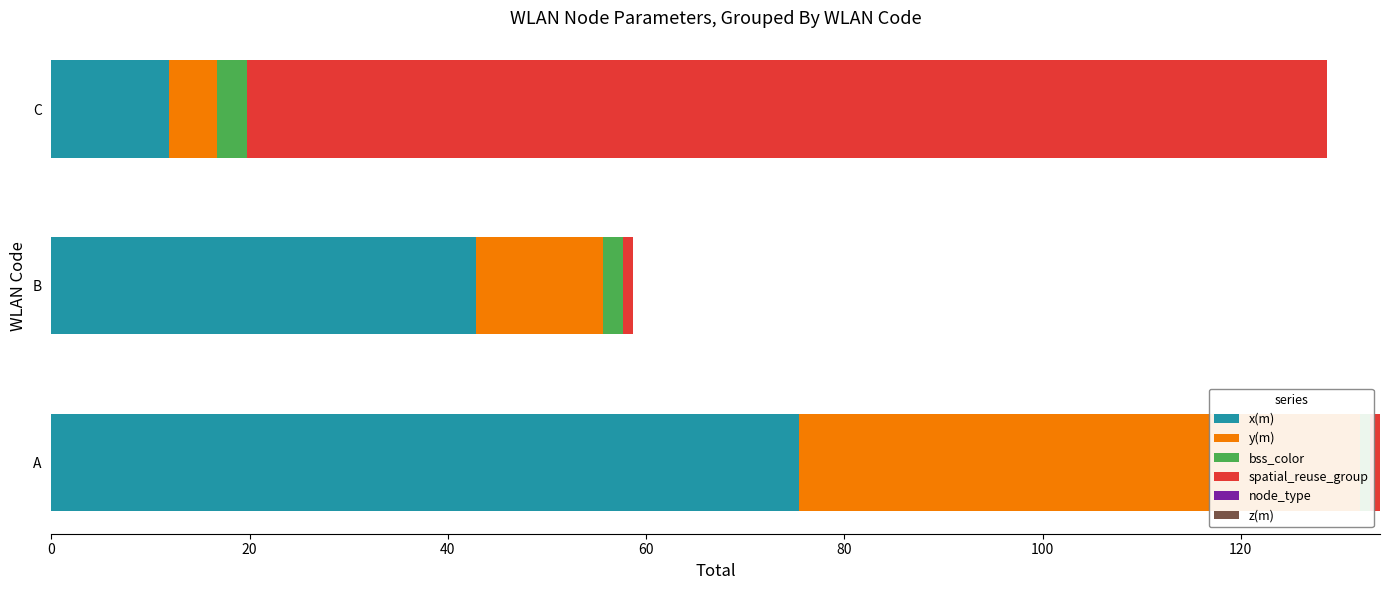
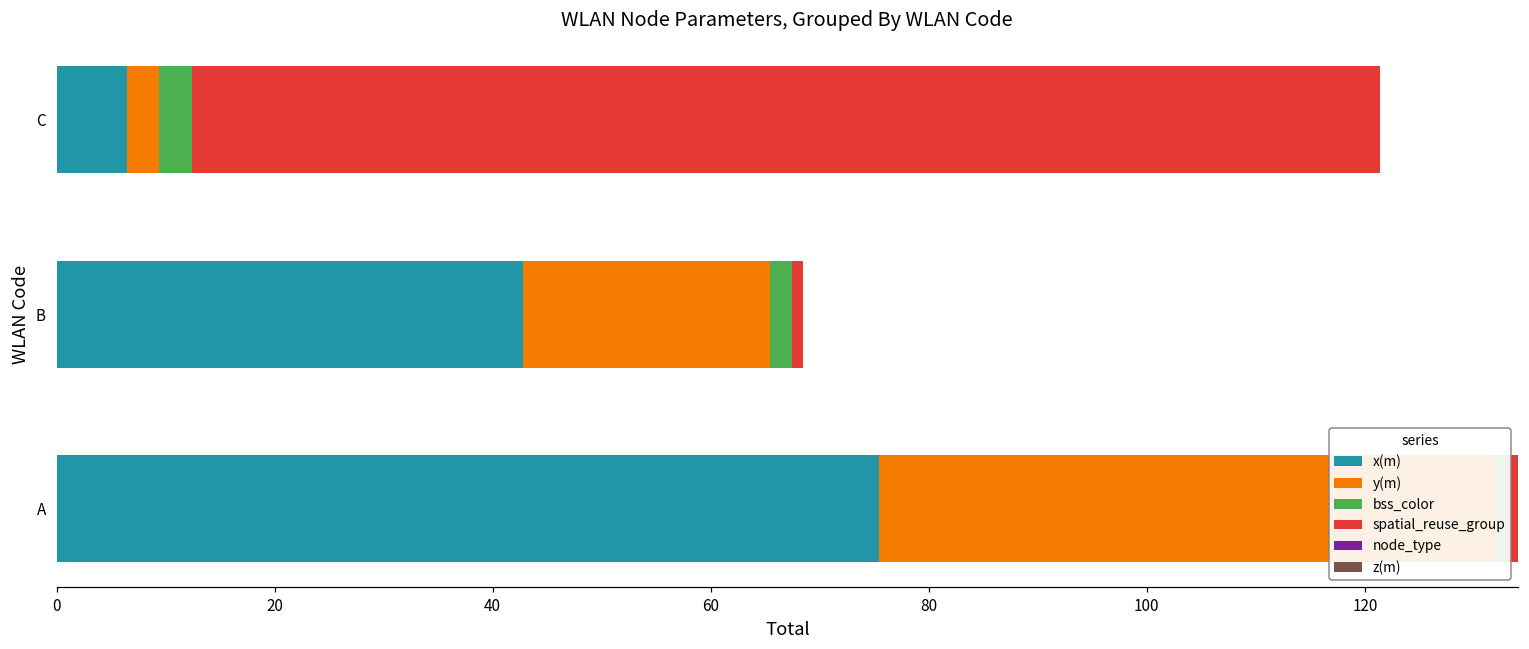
  {
    "x(m)": {
-     "C": 12,
+     "C": 6,
      "B": 43,
      "A": 75
    },
    "y(m)": {
-     "C": 5,
-     "B": 13
+     "C": 3,
+     "B": 23
    },
    "bss_color": {
      "C": 3,
      "B": 2
    }
  }
